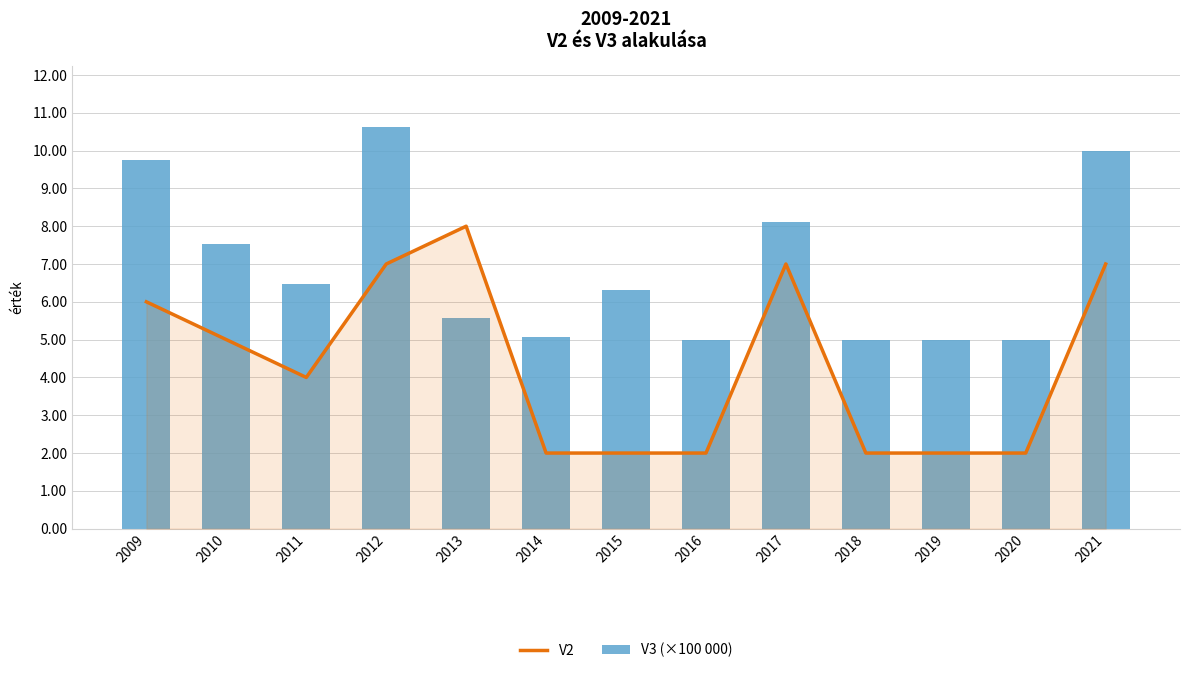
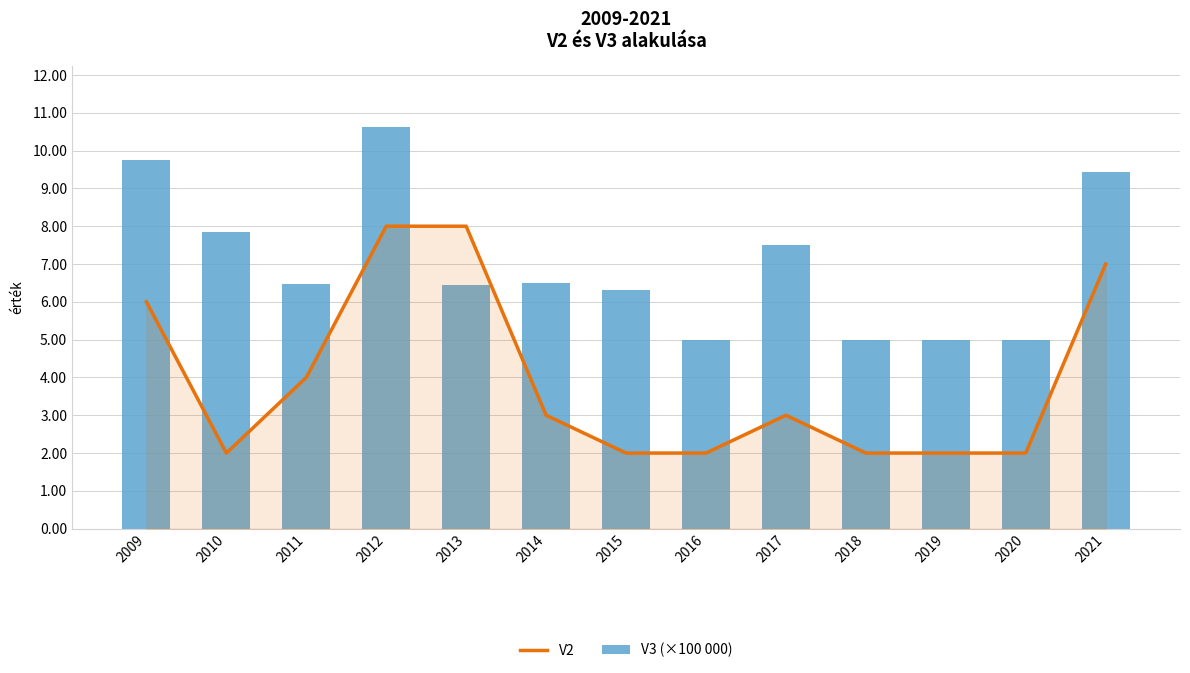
  {
    "V2": {
      "2009": 6,
-     "2010": 5,
+     "2010": 2,
      "2011": 4,
-     "2012": 7,
+     "2012": 8,
      "2013": 8,
-     "2014": 2,
+     "2014": 3,
      "2015": 2,
      "2016": 2,
-     "2017": 7,
+     "2017": 3,
      "2018": 2,
      "2019": 2,
      "2020": 2,
      "2021": 7
    },
    "V3 (×100 000)": {
      "2009": 9.7,
-     "2010": 7.5,
+     "2010": 7.9,
      "2011": 6.5,
      "2012": 10.6,
-     "2013": 5.6,
-     "2014": 5.1,
+     "2013": 6.4,
+     "2014": 6.5,
      "2015": 6.3,
      "2016": 5.0,
-     "2017": 8.1,
+     "2017": 7.5,
      "2018": 5.0,
      "2019": 5.0,
      "2020": 5.0,
-     "2021": 10.0
+     "2021": 9.4
    }
  }
